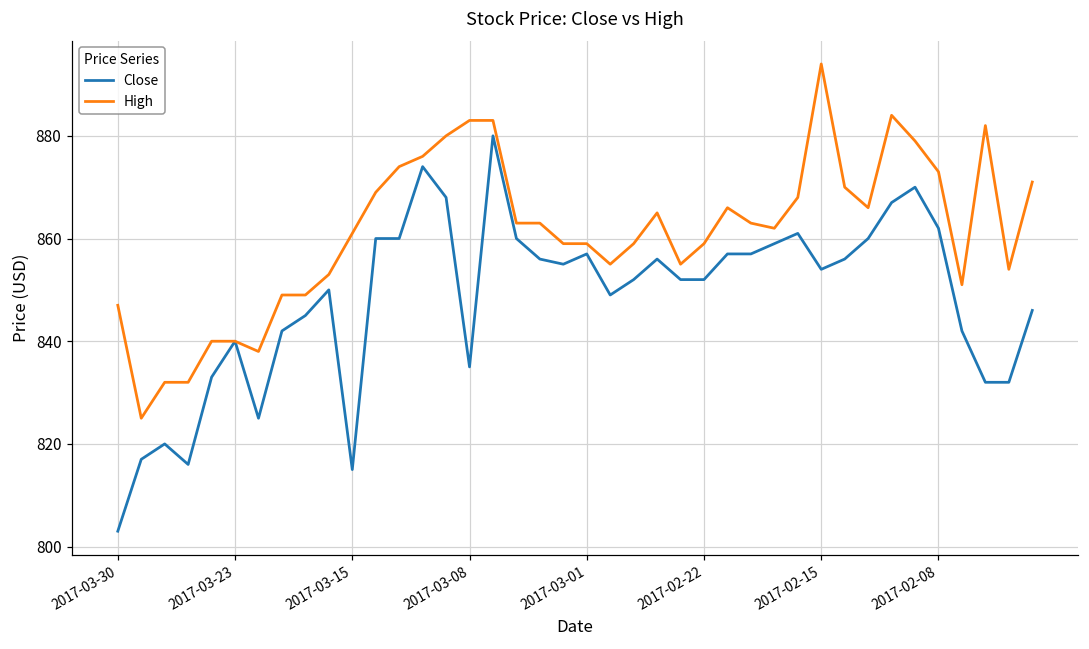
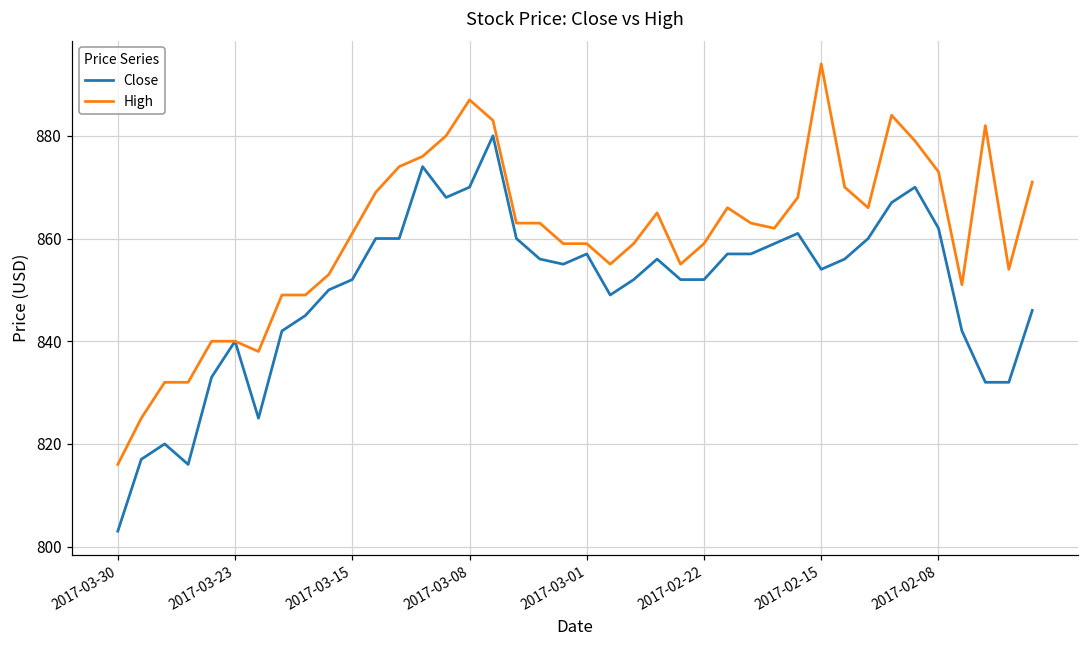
  {
    "Close": {
      "2017-03-30": 803,
-     "2017-03-15": 815,
-     "2017-03-08": 835,
+     "2017-03-15": 852,
+     "2017-03-08": 870,
      "2017-03-01": 857,
      "2017-02-22": 852,
      "2017-02-15": 854,
      "2017-02-08": 862
    },
    "High": {
-     "2017-03-30": 847,
+     "2017-03-30": 816,
      "2017-03-15": 861,
-     "2017-03-08": 883,
+     "2017-03-08": 887,
      "2017-03-01": 859,
      "2017-02-22": 859,
      "2017-02-15": 894,
      "2017-02-08": 873
    }
  }
